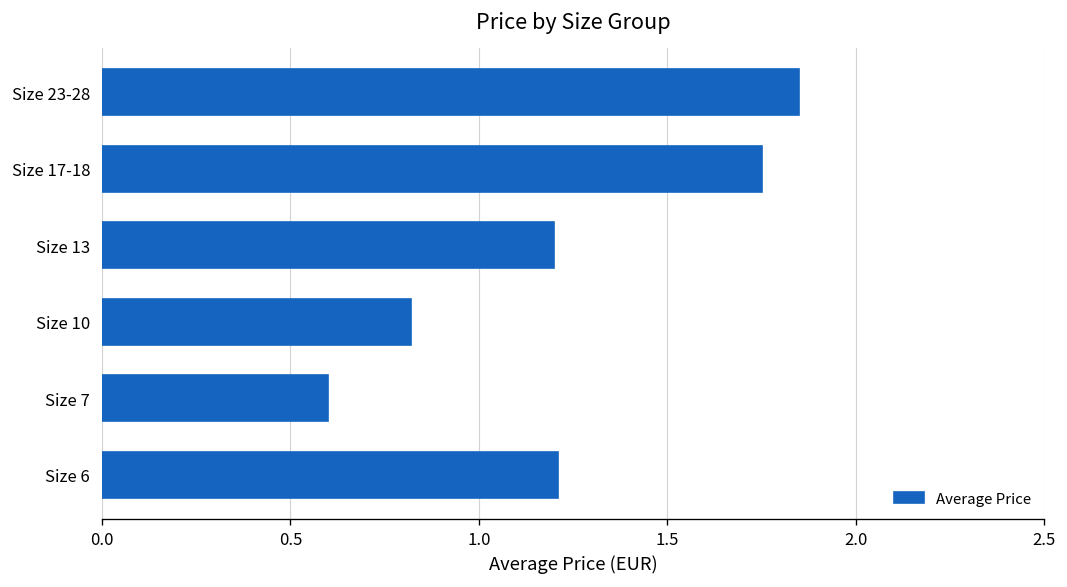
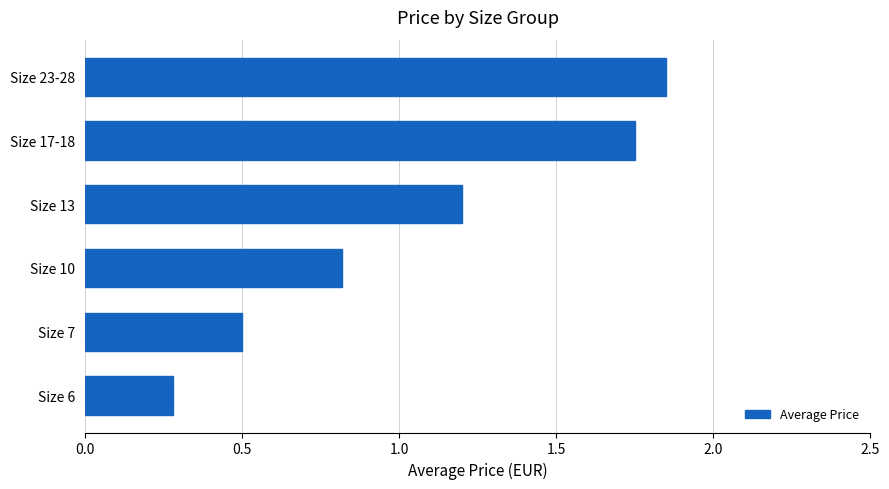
  {
    "Size 23-28": 1.85,
    "Size 17-18": 1.75,
    "Size 13": 1.20,
    "Size 10": 0.82,
-   "Size 7": 0.6,
-   "Size 6": 1.21
+   "Size 7": 0.5,
+   "Size 6": 0.28
  }
